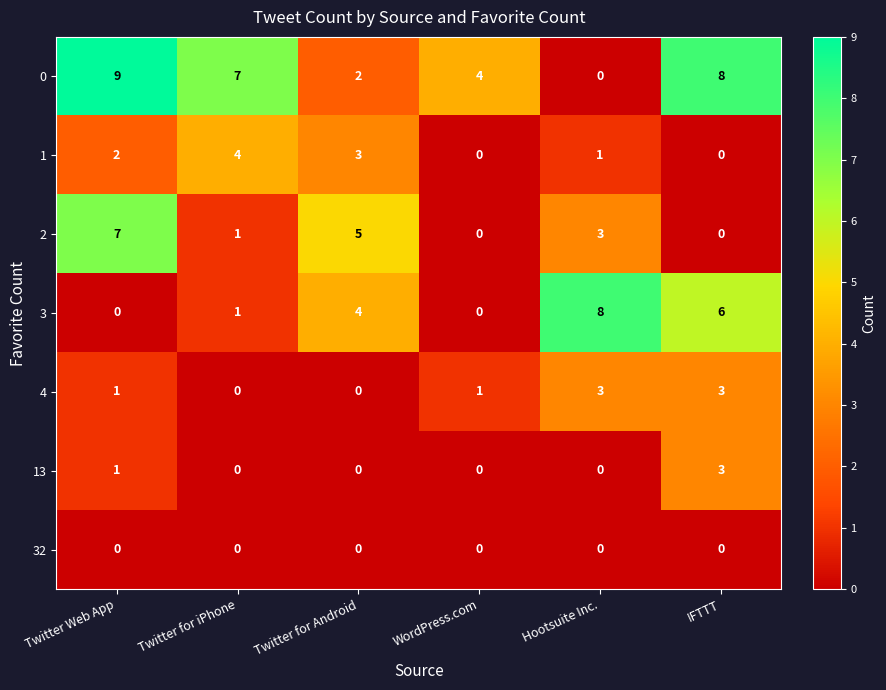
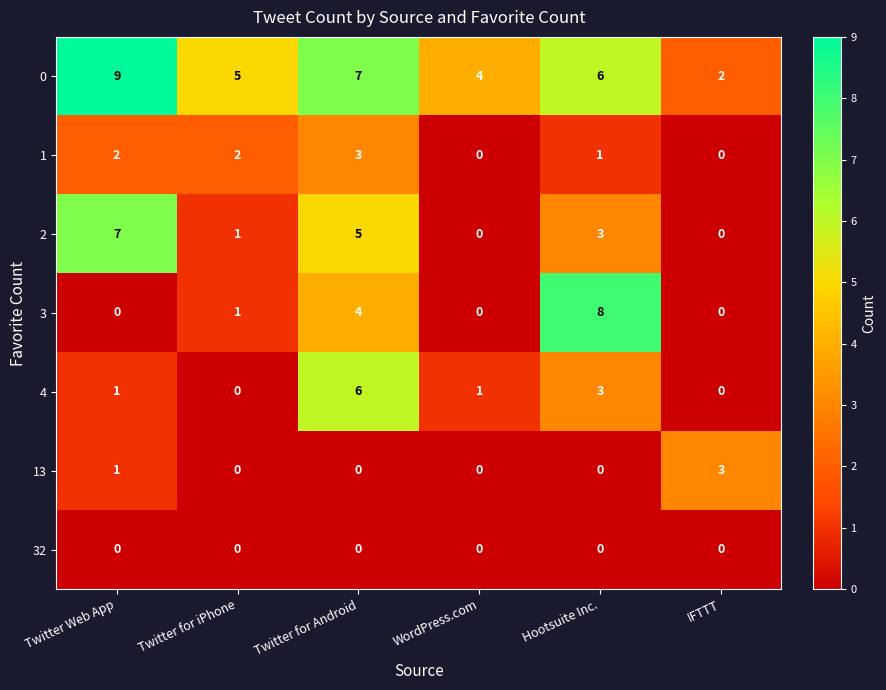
  {
    "0": {
      "Twitter Web App": 9,
-     "Twitter for iPhone": 7,
-     "Twitter for Android": 2,
+     "Twitter for iPhone": 5,
+     "Twitter for Android": 7,
      "WordPress.com": 4,
-     "Hootsuite Inc.": 0,
-     "IFTTT": 8
+     "Hootsuite Inc.": 6,
+     "IFTTT": 2
    },
    "1": {
      "Twitter Web App": 2,
-     "Twitter for iPhone": 4,
+     "Twitter for iPhone": 2,
      "Twitter for Android": 3,
      "WordPress.com": 0,
      "Hootsuite Inc.": 1,
      "IFTTT": 0
    },
    "2": {
      "Twitter Web App": 7,
      "Twitter for iPhone": 1,
      "Twitter for Android": 5,
      "WordPress.com": 0,
      "Hootsuite Inc.": 3,
      "IFTTT": 0
    },
    "3": {
      "Twitter Web App": 0,
      "Twitter for iPhone": 1,
      "Twitter for Android": 4,
      "WordPress.com": 0,
      "Hootsuite Inc.": 8,
-     "IFTTT": 6
+     "IFTTT": 0
    },
    "4": {
      "Twitter Web App": 1,
      "Twitter for iPhone": 0,
-     "Twitter for Android": 0,
+     "Twitter for Android": 6,
      "WordPress.com": 1,
      "Hootsuite Inc.": 3,
-     "IFTTT": 3
+     "IFTTT": 0
    },
    "13": {
      "Twitter Web App": 1,
      "Twitter for iPhone": 0,
      "Twitter for Android": 0,
      "WordPress.com": 0,
      "Hootsuite Inc.": 0,
      "IFTTT": 3
    },
    "32": {
      "Twitter Web App": 0,
      "Twitter for iPhone": 0,
      "Twitter for Android": 0,
      "WordPress.com": 0,
      "Hootsuite Inc.": 0,
      "IFTTT": 0
    }
  }
